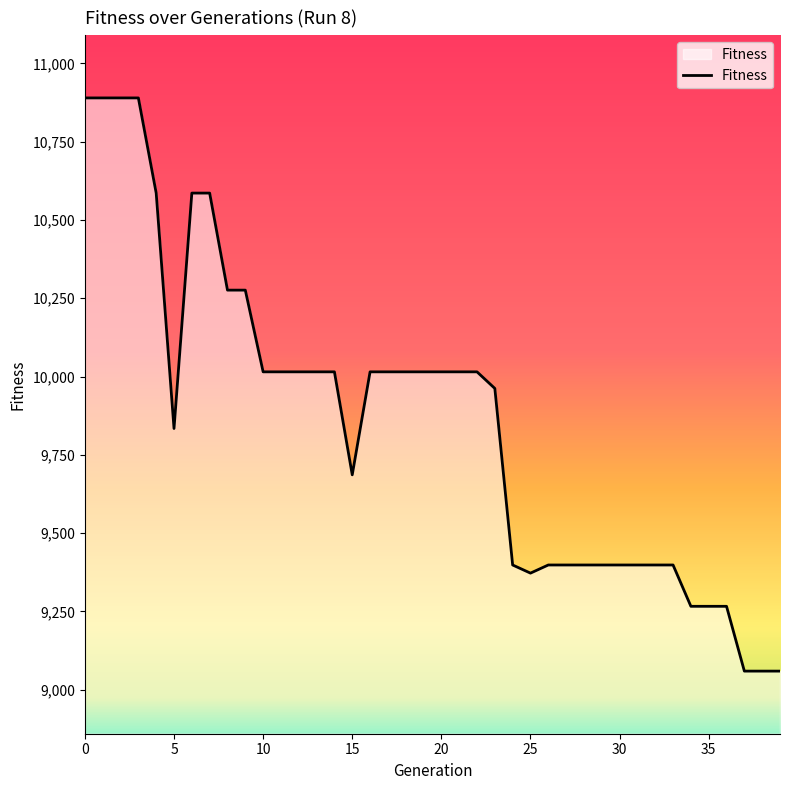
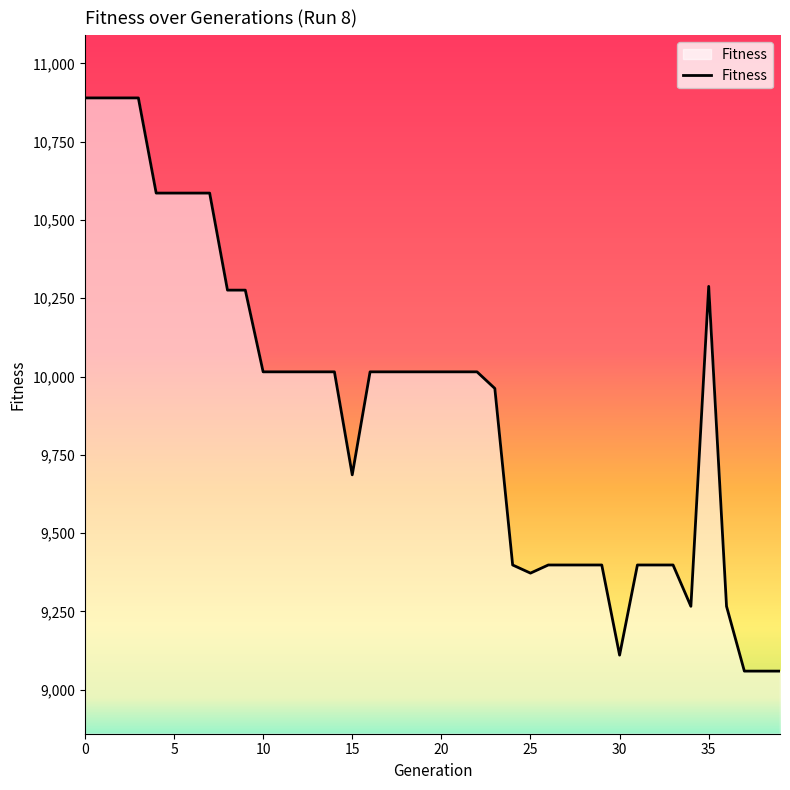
  {
    "0": "10,890",
-   "5": "9,830",
+   "5": "10,590",
    "10": "10,020",
    "15": "9,690",
    "20": "10,020",
    "25": "9,370",
-   "30": "9,400",
-   "35": "9,270"
+   "30": "9,110",
+   "35": "10,290"
  }
